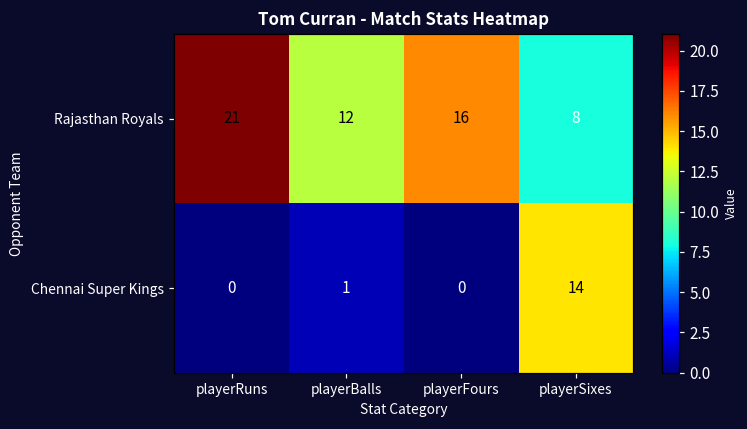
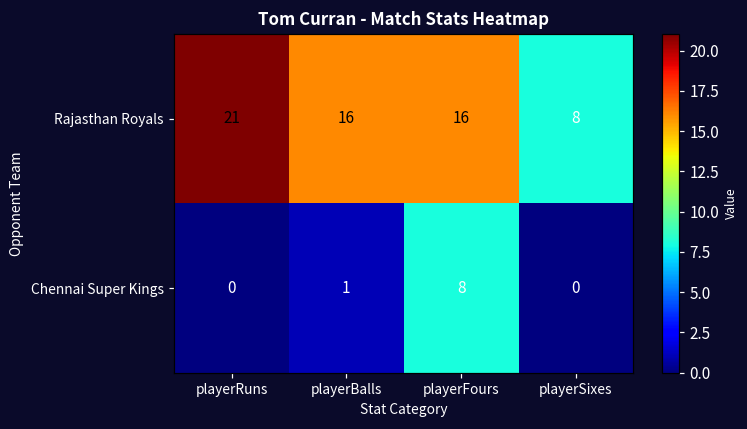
  {
    "Rajasthan Royals": {
      "playerRuns": 21,
-     "playerBalls": 12,
+     "playerBalls": 16,
      "playerFours": 16,
      "playerSixes": 8
    },
    "Chennai Super Kings": {
      "playerRuns": 0,
      "playerBalls": 1,
-     "playerFours": 0,
-     "playerSixes": 14
+     "playerFours": 8,
+     "playerSixes": 0
    }
  }
